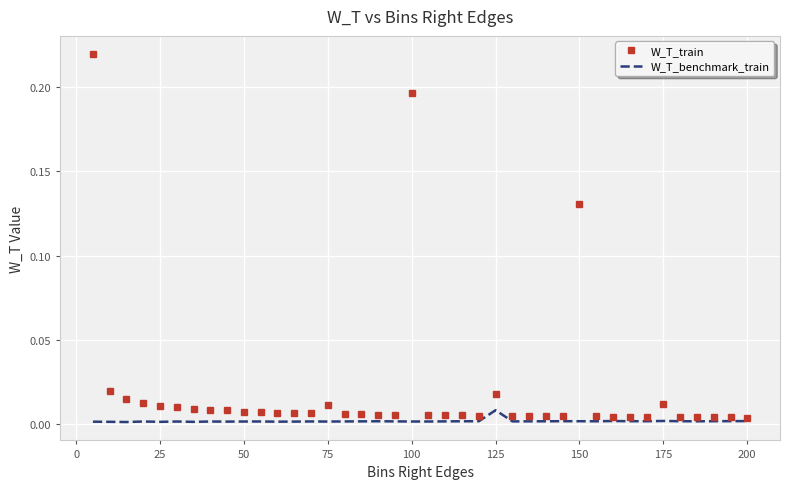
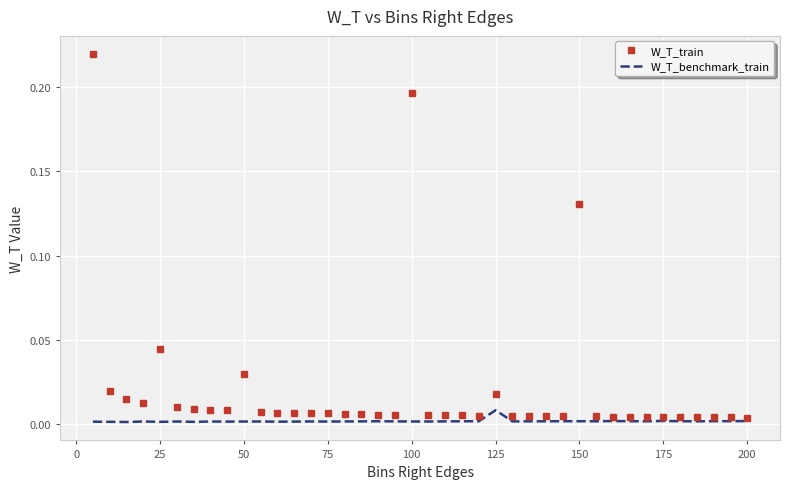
  {
    "W_T_train": {
-     "25": 0.011,
-     "50": 0.007,
-     "75": 0.011,
+     "25": 0.045,
+     "50": 0.030,
+     "75": 0.006,
      "100": 0.197,
      "125": 0.018,
      "150": 0.131,
-     "175": 0.012,
+     "175": 0.004,
      "200": 0.004
    },
    "W_T_benchmark_train": {
      "25": 0.001,
      "50": 0.002,
      "75": 0.002,
      "100": 0.002,
      "125": 0.008,
      "150": 0.002,
      "175": 0.002,
      "200": 0.002
    }
  }
